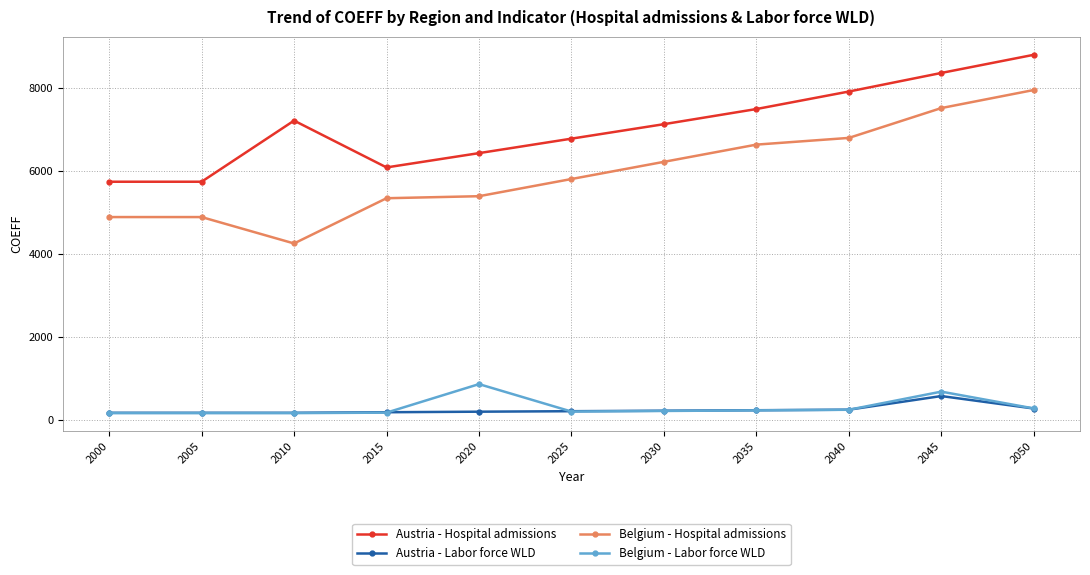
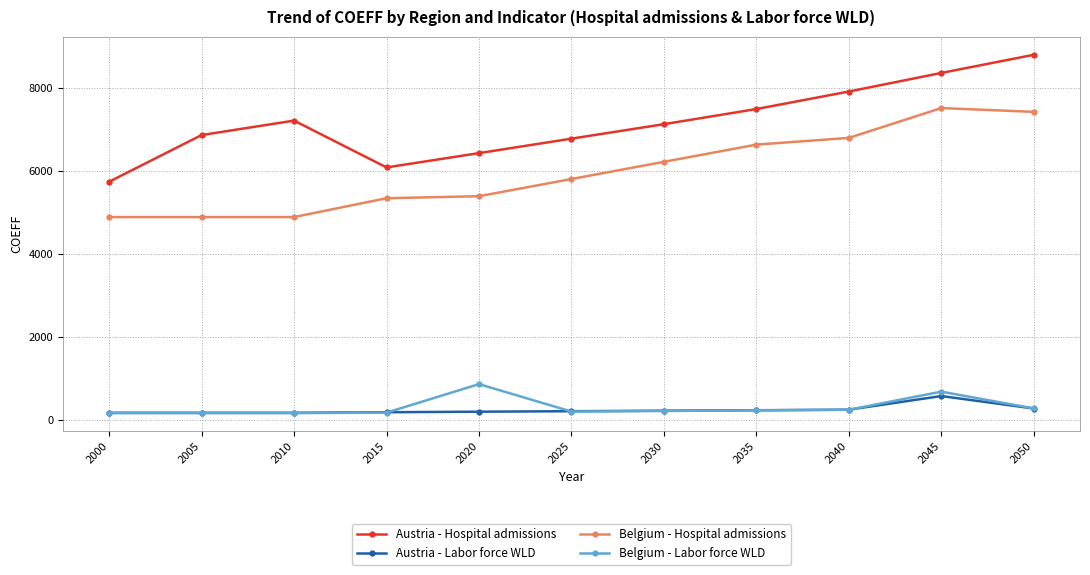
  {
    "Austria - Hospital admissions": {
      "2000": 5700,
-     "2005": 5700,
+     "2005": 6900,
      "2010": 7200,
      "2015": 6100,
      "2020": 6400,
      "2025": 6800,
      "2030": 7100,
      "2035": 7500,
      "2040": 7900,
      "2045": 8400,
      "2050": 8800
    },
    "Austria - Labor force WLD": {
      "2020": 200,
      "2045": 600
    },
    "Belgium - Hospital admissions": {
      "2000": 4900,
      "2005": 4900,
-     "2010": 4200,
+     "2010": 4900,
      "2015": 5300,
      "2020": 5400,
      "2025": 5800,
      "2030": 6200,
      "2035": 6600,
      "2040": 6800,
      "2045": 7500,
-     "2050": 7900
+     "2050": 7400
    },
    "Belgium - Labor force WLD": {
      "2020": 900,
      "2045": 700
    }
  }
